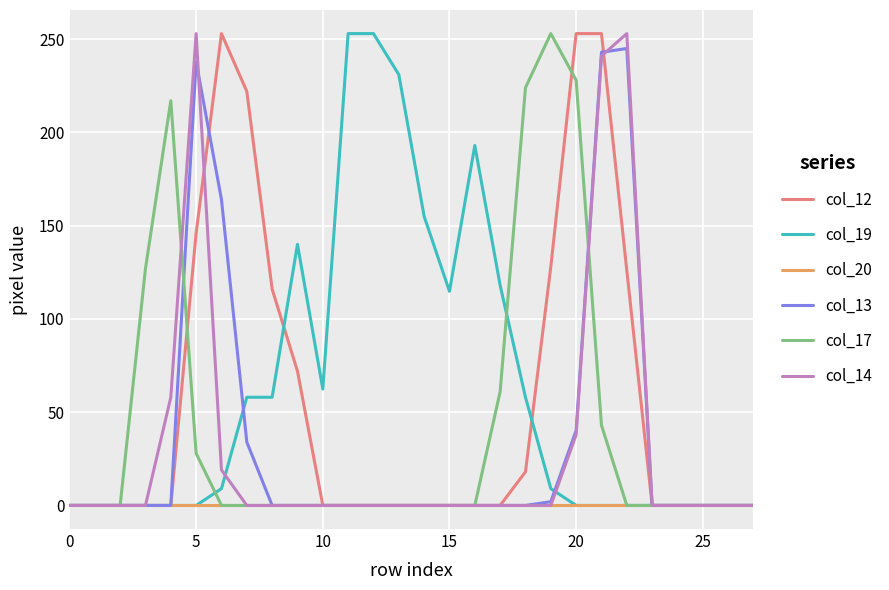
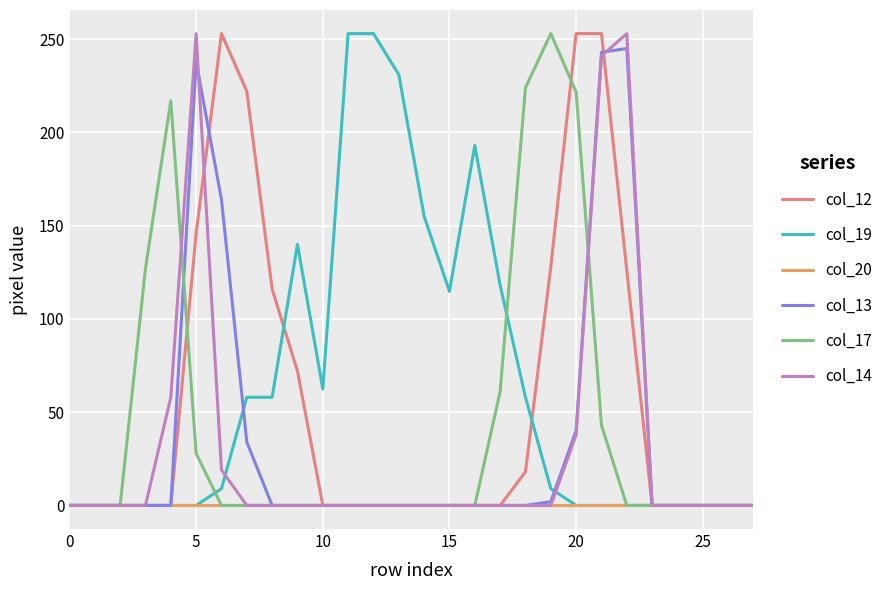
  {
    "col_19": {
      "10": 62,
      "15": 115
    },
    "col_13": {
      "5": 238,
      "20": 40
    },
    "col_17": {
      "5": 28,
-     "20": 228
+     "20": 222
    },
    "col_14": {
      "5": 253,
      "20": 38
    }
  }
